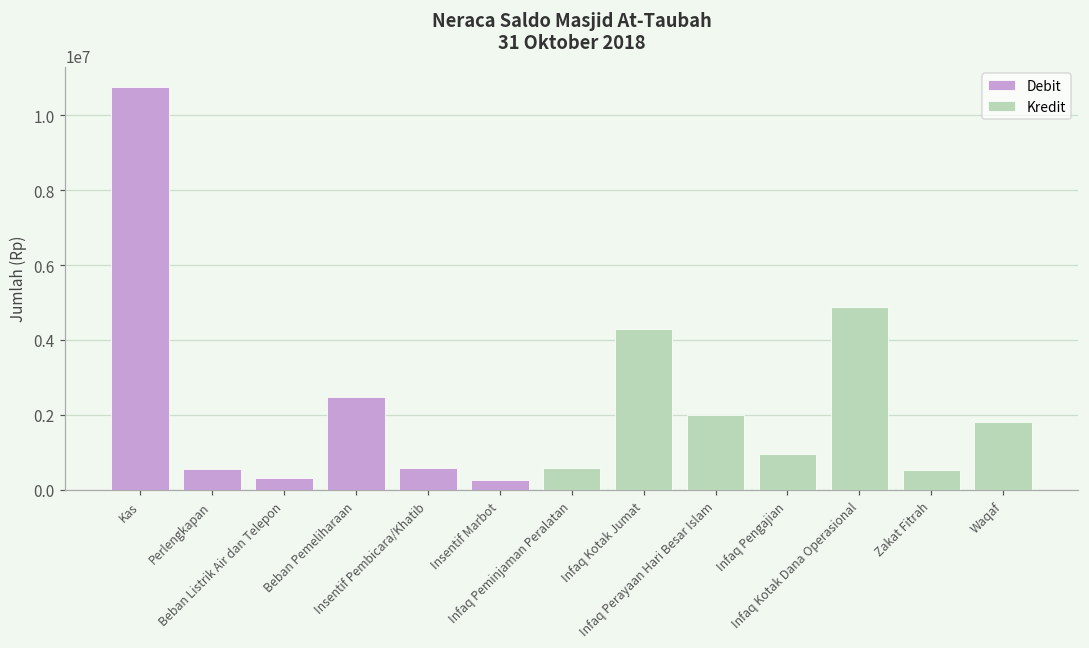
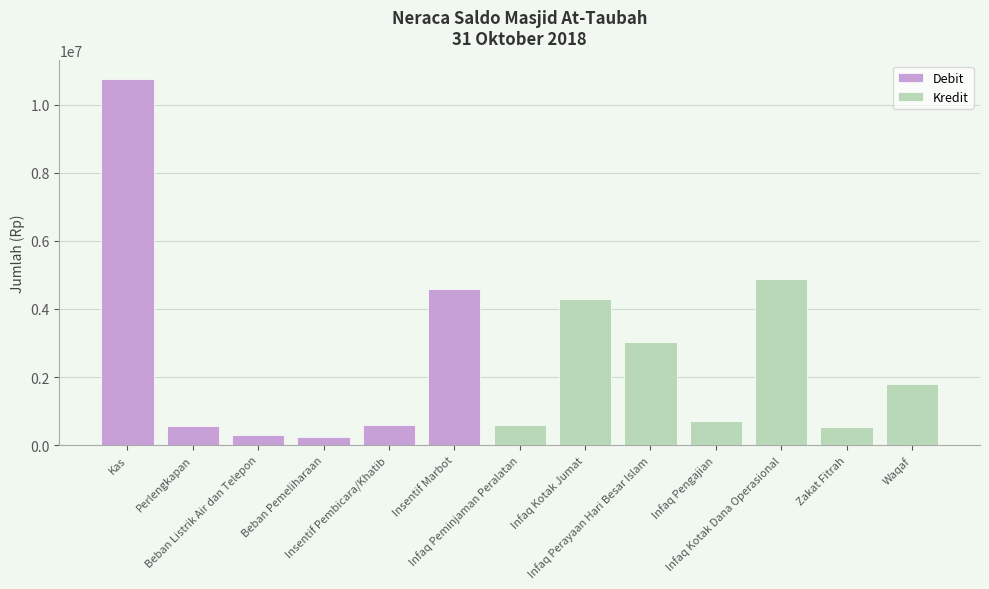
  {
    "Debit": {
      "Kas": 10800000,
      "Perlengkapan": 600000,
      "Beban Listrik Air dan Telepon": 300000,
-     "Beban Pemeliharaan": 2500000,
+     "Beban Pemeliharaan": 300000,
      "Insentif Pembicara/Khatib": 600000,
-     "Insentif Marbot": 300000
+     "Insentif Marbot": 4600000
    },
    "Kredit": {
      "Infaq Peminjaman Peralatan": 600000,
      "Infaq Kotak Jumat": 4300000,
-     "Infaq Perayaan Hari Besar Islam": 2000000,
-     "Infaq Pengajian": 900000,
+     "Infaq Perayaan Hari Besar Islam": 3000000,
+     "Infaq Pengajian": 700000,
      "Infaq Kotak Dana Operasional": 4900000,
      "Zakat Fitrah": 500000,
      "Waqaf": 1800000
    }
  }
